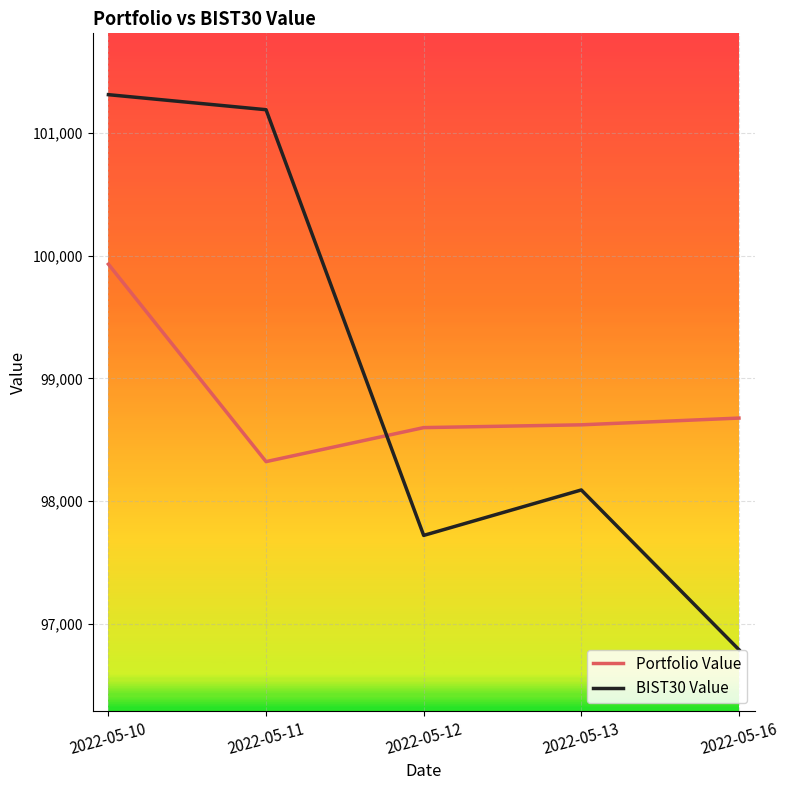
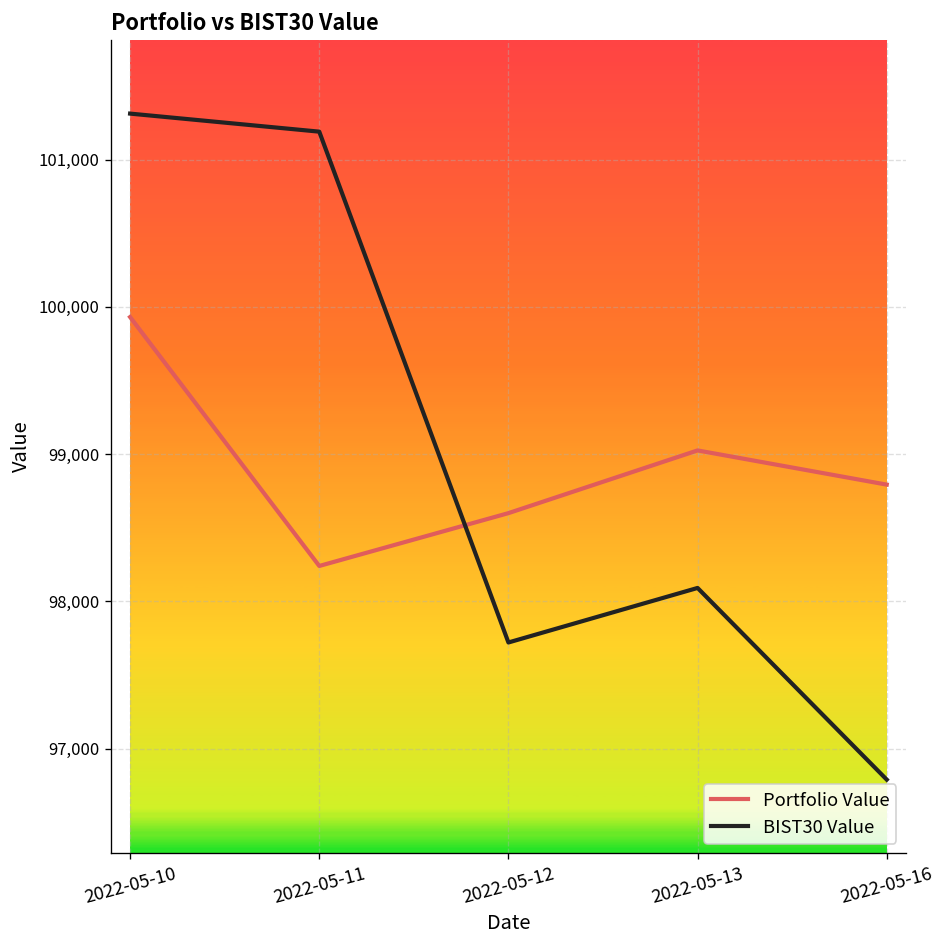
  {
    "Portfolio Value": {
      "2022-05-10": "99,930",
-     "2022-05-11": "98,320",
+     "2022-05-11": "98,240",
      "2022-05-12": "98,600",
-     "2022-05-13": "98,620",
-     "2022-05-16": "98,680"
+     "2022-05-13": "99,030",
+     "2022-05-16": "98,790"
    },
    "BIST30 Value": {
      "2022-05-10": "101,310",
      "2022-05-11": "101,190",
      "2022-05-12": "97,720",
      "2022-05-13": "98,090"
    }
  }
